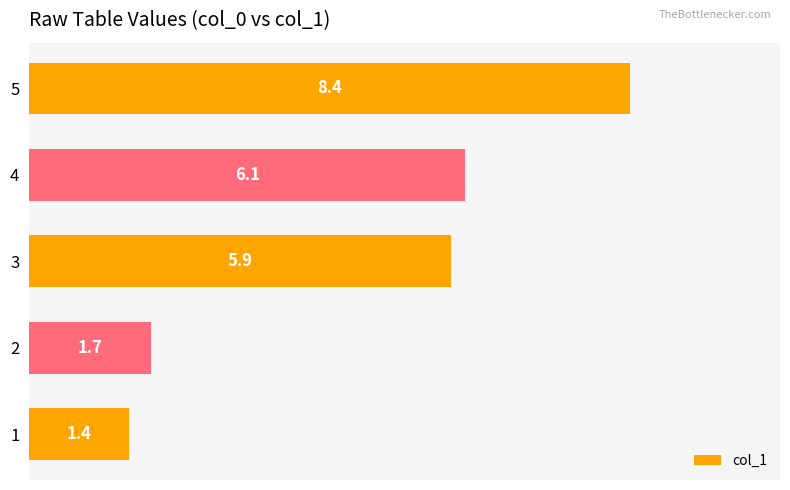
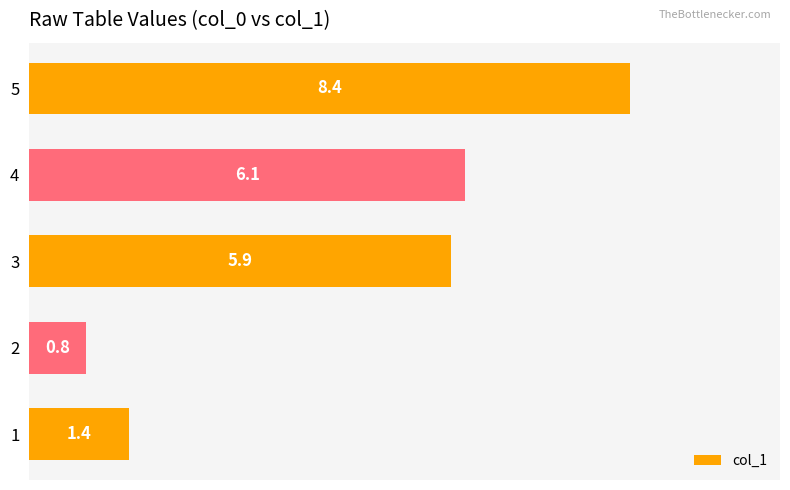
  {
    "5": 8.4,
    "4": 6.1,
    "3": 5.9,
-   "2": 1.7,
+   "2": 0.8,
    "1": 1.4
  }
